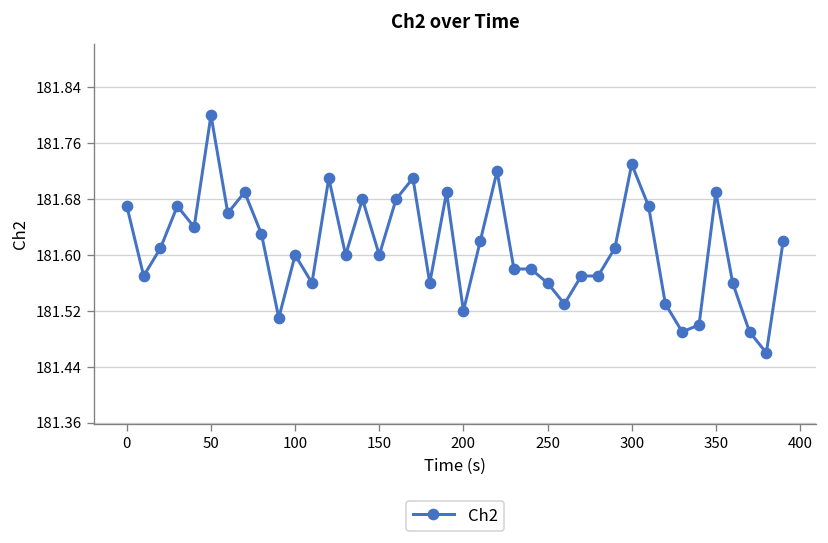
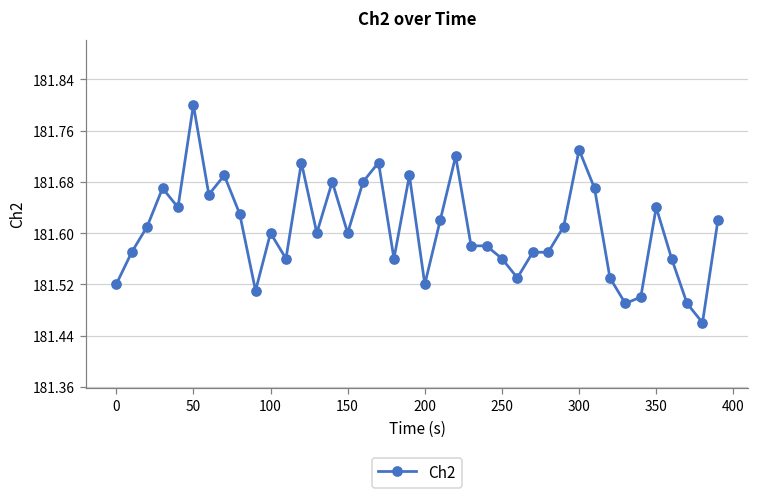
  {
-   "0": 181.67,
+   "0": 181.52,
    "50": 181.80,
    "100": 181.60,
    "150": 181.60,
    "200": 181.52,
    "250": 181.56,
    "300": 181.73,
-   "350": 181.69
+   "350": 181.64
  }
